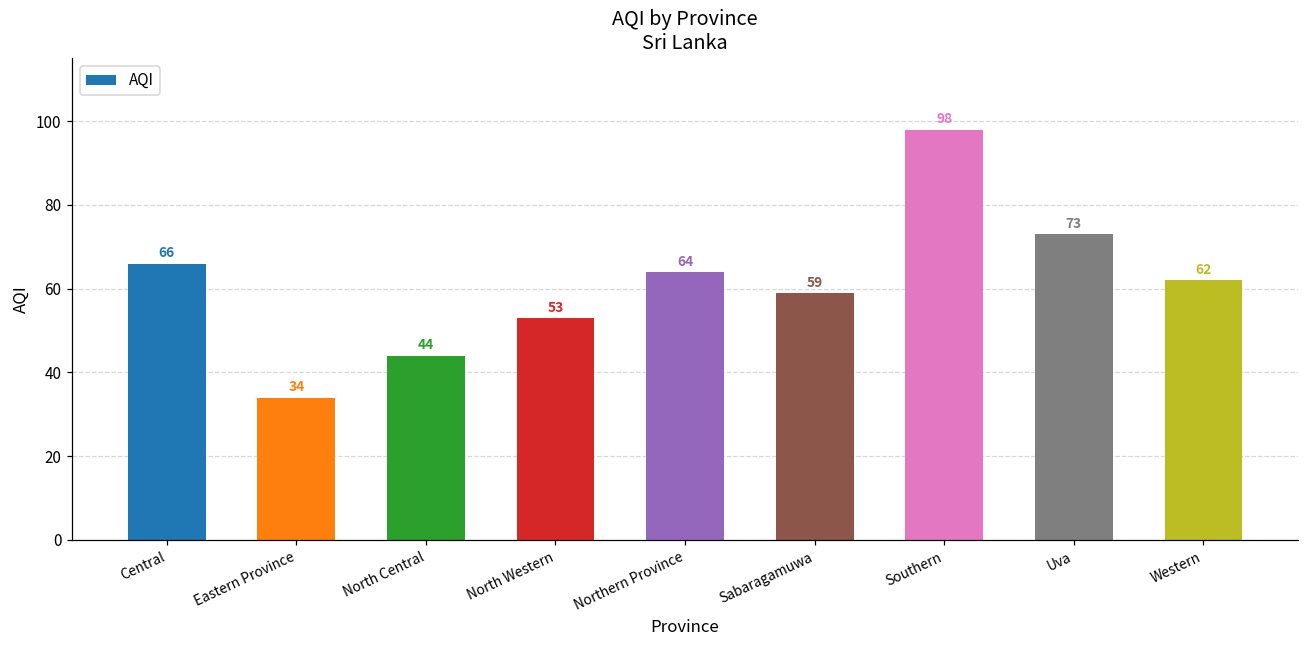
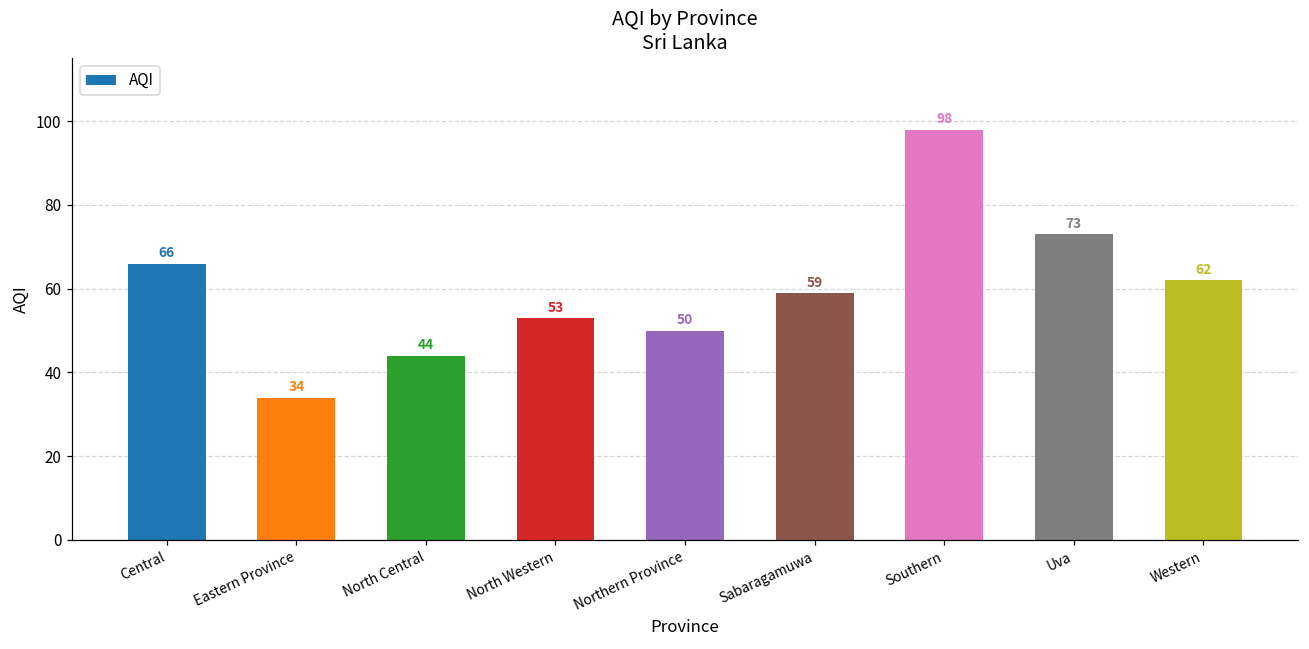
  {
    "Central": 66,
    "Eastern Province": 34,
    "North Central": 44,
    "North Western": 53,
-   "Northern Province": 64,
+   "Northern Province": 50,
    "Sabaragamuwa": 59,
    "Southern": 98,
    "Uva": 73,
    "Western": 62
  }
